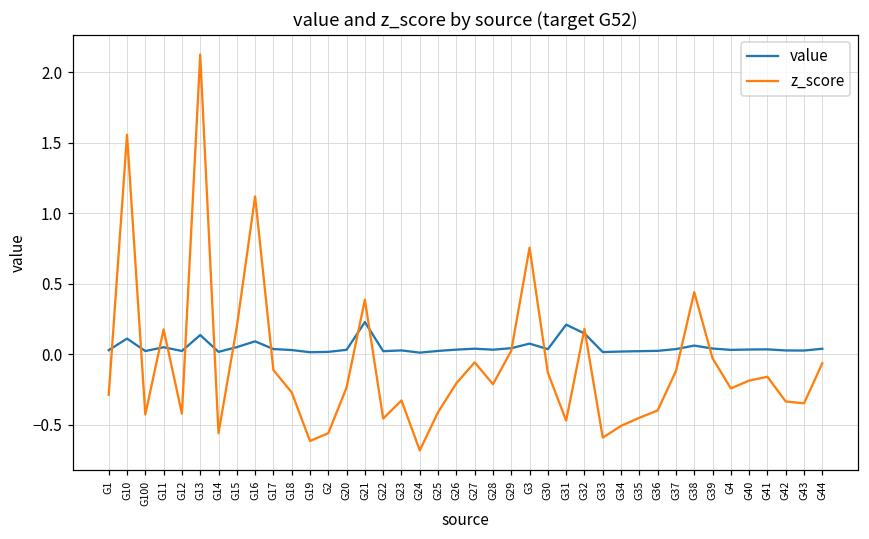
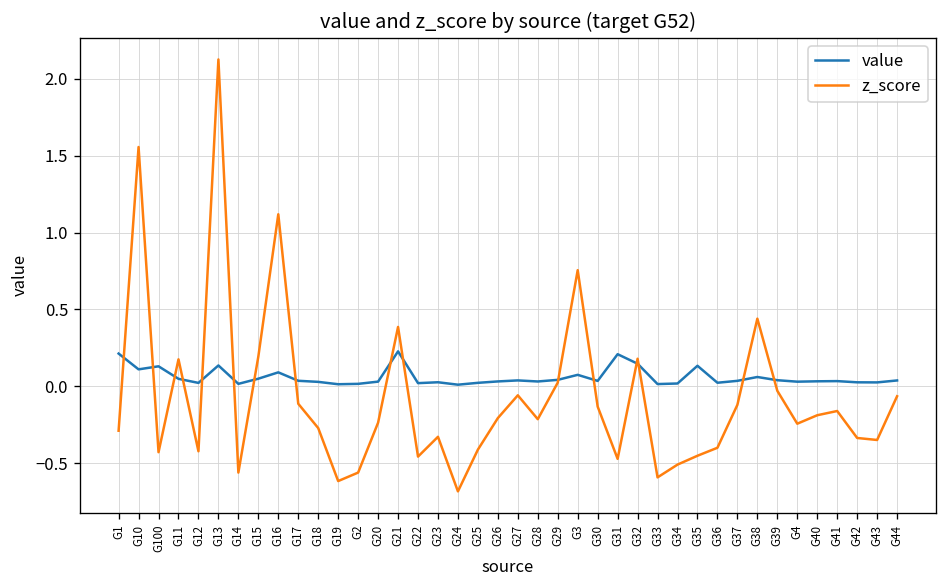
  {
    "value": {
-     "G1": 0.03,
+     "G1": 0.21,
      "G10": 0.11,
-     "G100": 0.02,
+     "G100": 0.13,
      "G11": 0.05,
      "G12": 0.02,
      "G13": 0.14,
      "G14": 0.02,
      "G15": 0.05,
      "G16": 0.09,
      "G17": 0.04,
      "G18": 0.03,
      "G19": 0.01,
      "G2": 0.02,
      "G20": 0.03,
      "G21": 0.23,
      "G22": 0.02,
      "G23": 0.03,
      "G24": 0.01,
      "G25": 0.02,
      "G26": 0.03,
      "G27": 0.04,
      "G28": 0.03,
      "G3": 0.08,
      "G30": 0.04,
      "G31": 0.21,
      "G32": 0.15,
      "G33": 0.02,
      "G34": 0.02,
-     "G35": 0.02,
+     "G35": 0.13,
      "G36": 0.02,
      "G37": 0.04,
      "G38": 0.06,
      "G39": 0.04,
      "G4": 0.03,
      "G40": 0.03,
      "G41": 0.03,
      "G42": 0.03,
      "G43": 0.03,
      "G44": 0.04
    },
    "z_score": {
      "G1": -0.29,
      "G10": 1.56,
      "G100": -0.43,
      "G11": 0.18,
      "G12": -0.42,
      "G13": 2.13,
      "G14": -0.56,
      "G15": 0.19,
      "G16": 1.12,
      "G17": -0.11,
      "G18": -0.27,
      "G19": -0.62,
      "G2": -0.56,
      "G20": -0.24,
      "G21": 0.39,
      "G22": -0.46,
      "G23": -0.33,
      "G24": -0.68,
      "G25": -0.41,
      "G26": -0.21,
      "G27": -0.06,
      "G28": -0.21,
      "G3": 0.76,
      "G30": -0.13,
      "G31": -0.47,
      "G32": 0.18,
      "G33": -0.59,
      "G34": -0.51,
      "G35": -0.45,
      "G36": -0.40,
      "G37": -0.12,
      "G38": 0.44,
      "G39": -0.03,
      "G4": -0.24,
      "G40": -0.19,
      "G41": -0.16,
      "G42": -0.34,
      "G43": -0.35,
      "G44": -0.06
    }
  }
